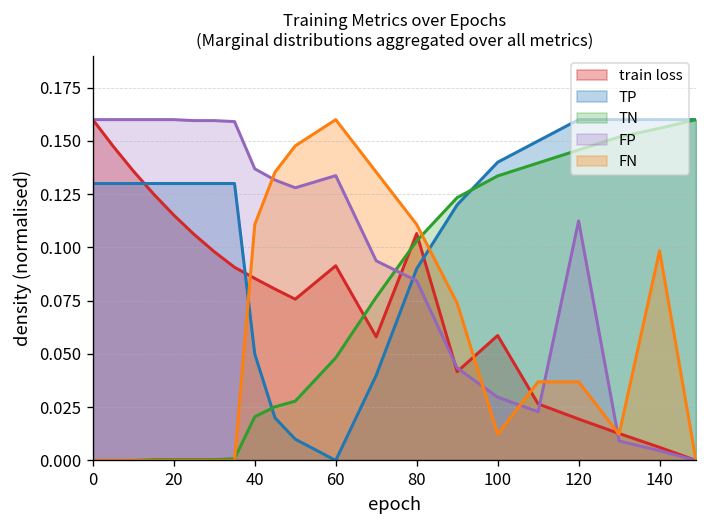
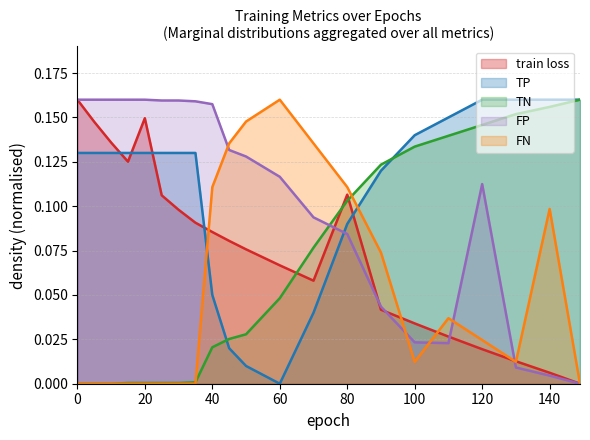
  {
    "train loss": {
-     "20": 0.115,
+     "20": 0.150,
      "40": 0.085,
-     "60": 0.091,
+     "60": 0.067,
      "80": 0.107,
-     "100": 0.059,
+     "100": 0.034,
      "120": 0.019,
      "140": 0.006
    },
    "FP": {
      "20": 0.160,
-     "40": 0.137,
-     "60": 0.134,
+     "40": 0.157,
+     "60": 0.117,
      "80": 0.084,
-     "100": 0.030,
+     "100": 0.023,
      "120": 0.112,
      "140": 0.005
    },
    "FN": {
      "40": 0.111,
      "60": 0.160,
      "80": 0.111,
      "100": 0.012,
-     "120": 0.037,
+     "120": 0.025,
      "140": 0.098
    }
  }
